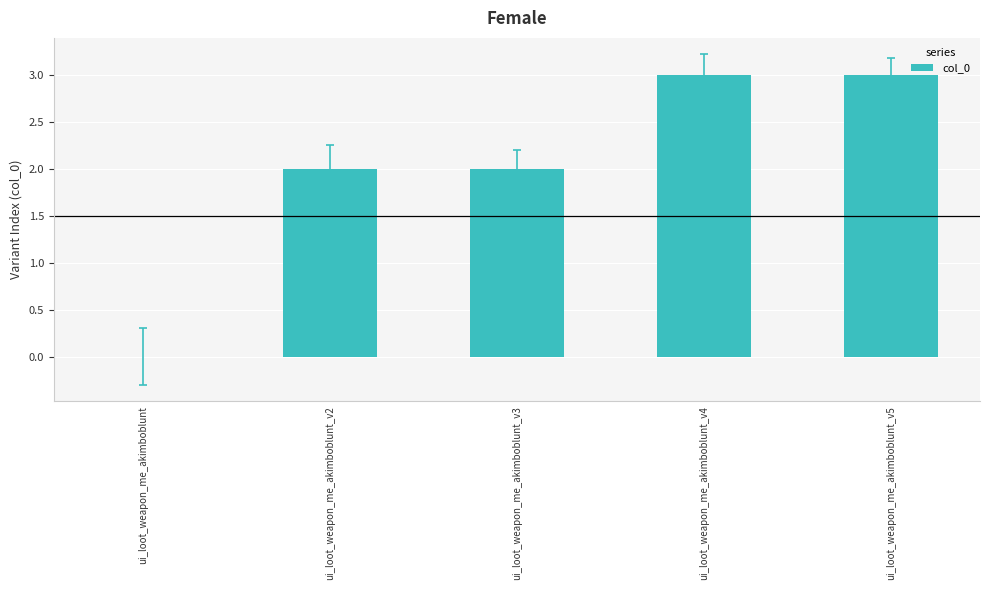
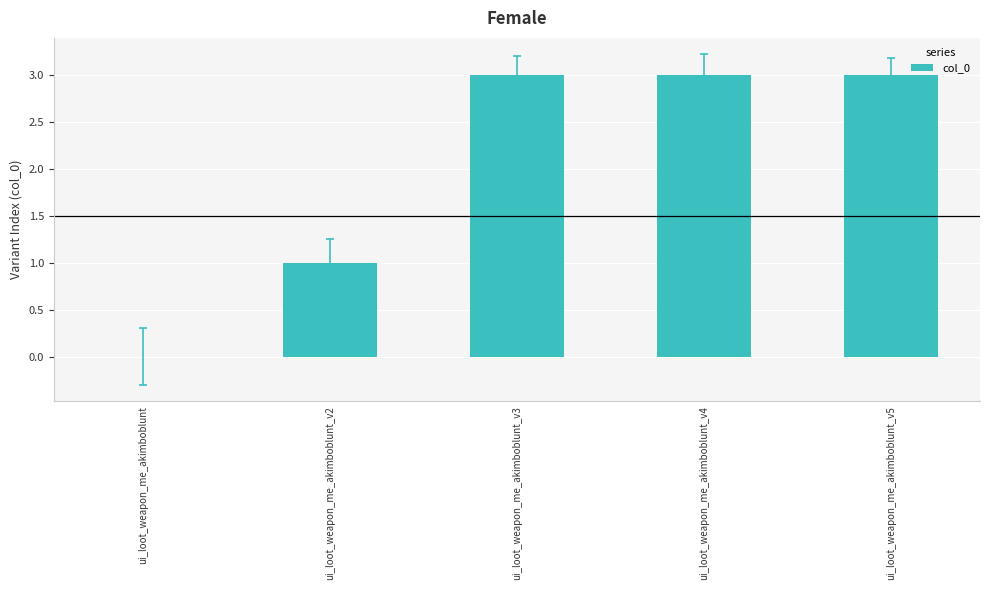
  {
    "col_0": {
      "ui_loot_weapon_me_akimboblunt": 0,
-     "ui_loot_weapon_me_akimboblunt_v2": 2,
-     "ui_loot_weapon_me_akimboblunt_v3": 2,
+     "ui_loot_weapon_me_akimboblunt_v2": 1,
+     "ui_loot_weapon_me_akimboblunt_v3": 3,
      "ui_loot_weapon_me_akimboblunt_v4": 3,
      "ui_loot_weapon_me_akimboblunt_v5": 3
    }
  }
